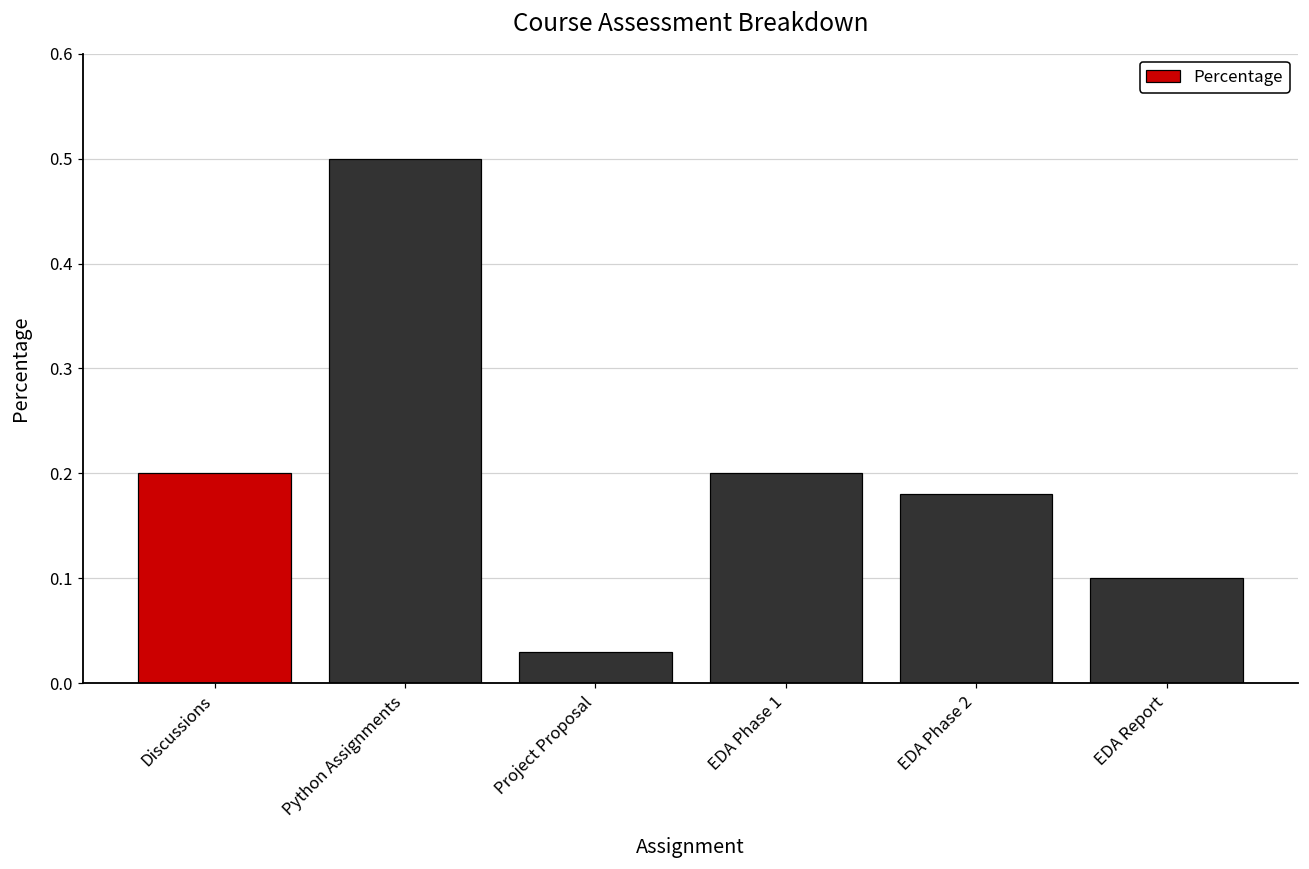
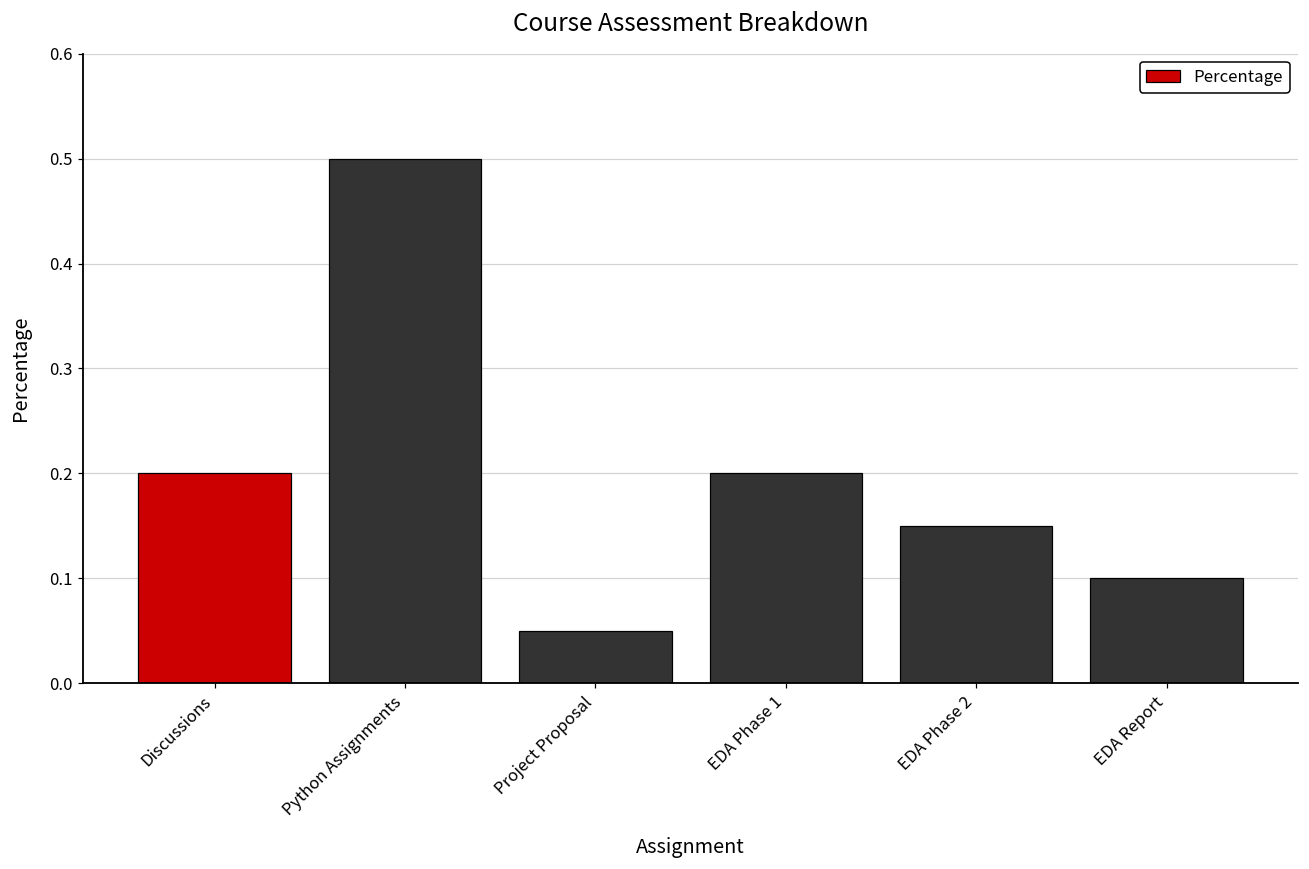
  {
    "Discussions": 0.20,
    "Python Assignments": 0.50,
-   "Project Proposal": 0.03,
+   "Project Proposal": 0.05,
    "EDA Phase 1": 0.20,
-   "EDA Phase 2": 0.18,
+   "EDA Phase 2": 0.15,
    "EDA Report": 0.10
  }
